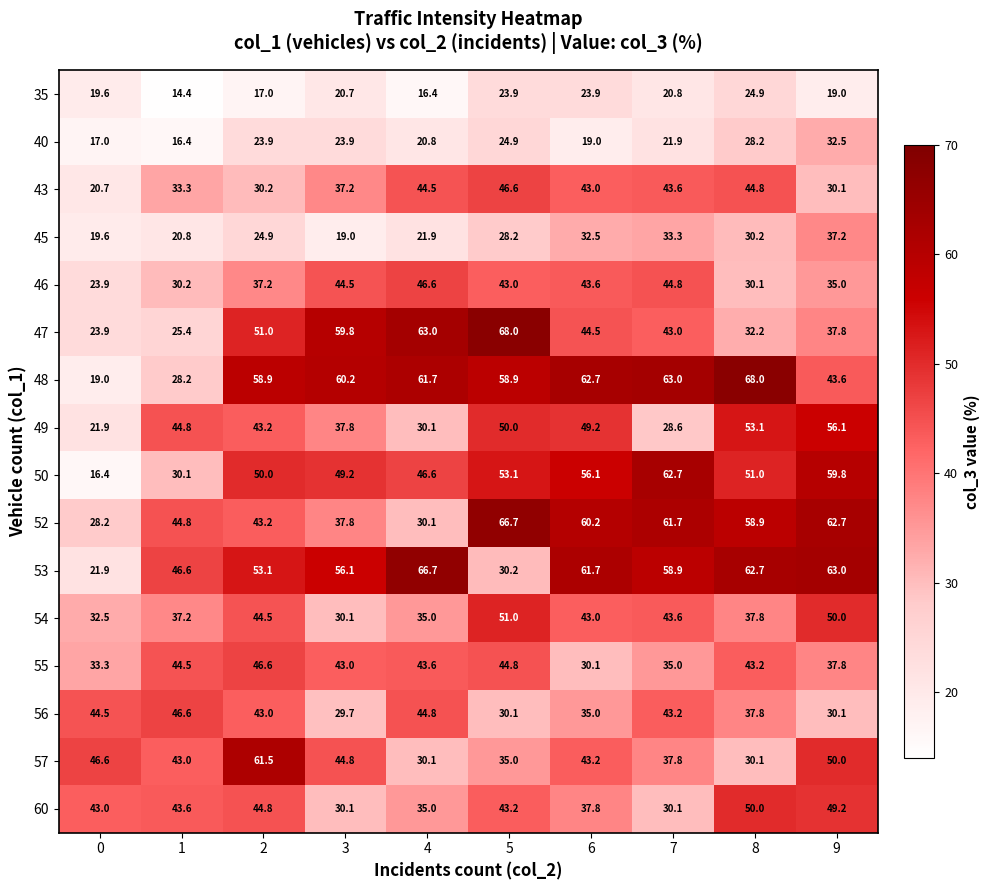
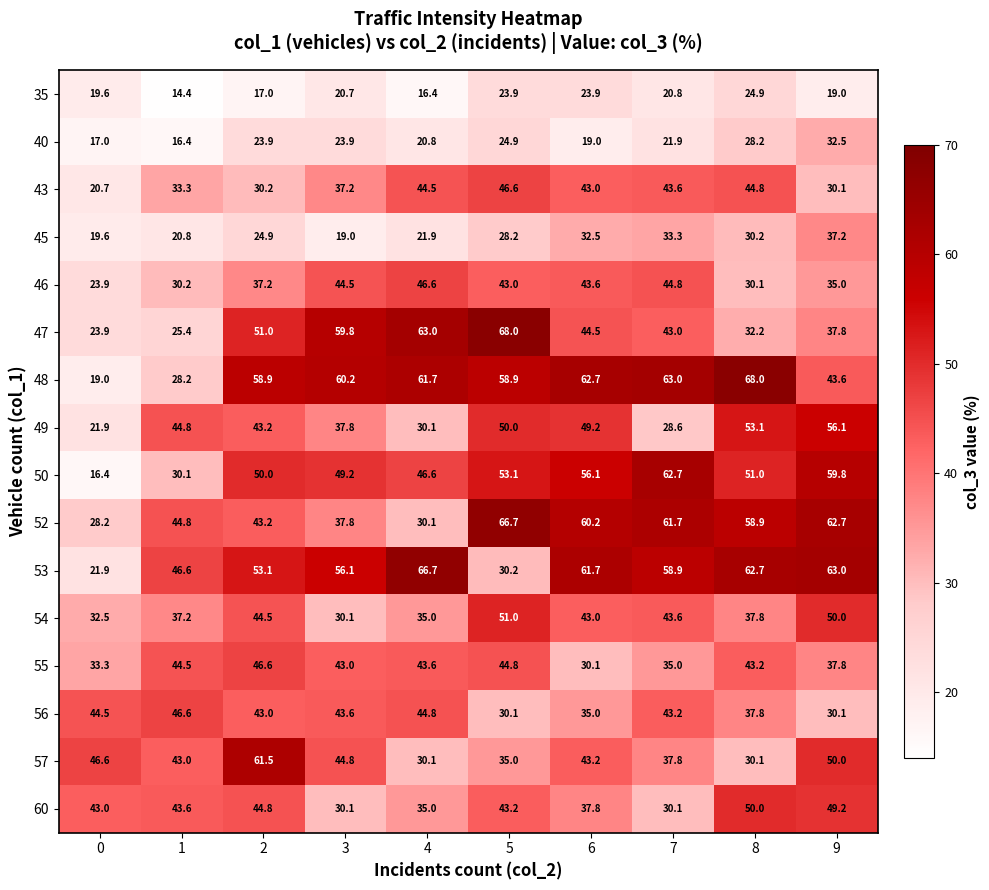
  {
    "35": {
      "0": 19.6,
      "1": 14.4,
      "2": 17.0,
      "3": 20.7,
      "4": 16.4,
      "5": 23.9,
      "6": 23.9,
      "7": 20.8,
      "8": 24.9,
      "9": 19.0
    },
    "40": {
      "0": 17.0,
      "1": 16.4,
      "2": 23.9,
      "3": 23.9,
      "4": 20.8,
      "5": 24.9,
      "6": 19.0,
      "7": 21.9,
      "8": 28.2,
      "9": 32.5
    },
    "43": {
      "0": 20.7,
      "1": 33.3,
      "2": 30.2,
      "3": 37.2,
      "4": 44.5,
      "5": 46.6,
      "6": 43.0,
      "7": 43.6,
      "8": 44.8,
      "9": 30.1
    },
    "45": {
      "0": 19.6,
      "1": 20.8,
      "2": 24.9,
      "3": 19.0,
      "4": 21.9,
      "5": 28.2,
      "6": 32.5,
      "7": 33.3,
      "8": 30.2,
      "9": 37.2
    },
    "46": {
      "0": 23.9,
      "1": 30.2,
      "2": 37.2,
      "3": 44.5,
      "4": 46.6,
      "5": 43.0,
      "6": 43.6,
      "7": 44.8,
      "8": 30.1,
      "9": 35.0
    },
    "47": {
      "0": 23.9,
      "1": 25.4,
      "2": 51.0,
      "3": 59.8,
      "4": 63.0,
      "5": 68.0,
      "6": 44.5,
      "7": 43.0,
      "8": 32.2,
      "9": 37.8
    },
    "48": {
      "0": 19.0,
      "1": 28.2,
      "2": 58.9,
      "3": 60.2,
      "4": 61.7,
      "5": 58.9,
      "6": 62.7,
      "7": 63.0,
      "8": 68.0,
      "9": 43.6
    },
    "49": {
      "0": 21.9,
      "1": 44.8,
      "2": 43.2,
      "3": 37.8,
      "4": 30.1,
      "5": 50.0,
      "6": 49.2,
      "7": 28.6,
      "8": 53.1,
      "9": 56.1
    },
    "50": {
      "0": 16.4,
      "1": 30.1,
      "2": 50.0,
      "3": 49.2,
      "4": 46.6,
      "5": 53.1,
      "6": 56.1,
      "7": 62.7,
      "8": 51.0,
      "9": 59.8
    },
    "52": {
      "0": 28.2,
      "1": 44.8,
      "2": 43.2,
      "3": 37.8,
      "4": 30.1,
      "5": 66.7,
      "6": 60.2,
      "7": 61.7,
      "8": 58.9,
      "9": 62.7
    },
    "53": {
      "0": 21.9,
      "1": 46.6,
      "2": 53.1,
      "3": 56.1,
      "4": 66.7,
      "5": 30.2,
      "6": 61.7,
      "7": 58.9,
      "8": 62.7,
      "9": 63.0
    },
    "54": {
      "0": 32.5,
      "1": 37.2,
      "2": 44.5,
      "3": 30.1,
      "4": 35.0,
      "5": 51.0,
      "6": 43.0,
      "7": 43.6,
      "8": 37.8,
      "9": 50.0
    },
    "55": {
      "0": 33.3,
      "1": 44.5,
      "2": 46.6,
      "3": 43.0,
      "4": 43.6,
      "5": 44.8,
      "6": 30.1,
      "7": 35.0,
      "8": 43.2,
      "9": 37.8
    },
    "56": {
      "0": 44.5,
      "1": 46.6,
      "2": 43.0,
-     "3": 29.7,
+     "3": 43.6,
      "4": 44.8,
      "5": 30.1,
      "6": 35.0,
      "7": 43.2,
      "8": 37.8,
      "9": 30.1
    },
    "57": {
      "0": 46.6,
      "1": 43.0,
      "2": 61.5,
      "3": 44.8,
      "4": 30.1,
      "5": 35.0,
      "6": 43.2,
      "7": 37.8,
      "8": 30.1,
      "9": 50.0
    },
    "60": {
      "0": 43.0,
      "1": 43.6,
      "2": 44.8,
      "3": 30.1,
      "4": 35.0,
      "5": 43.2,
      "6": 37.8,
      "7": 30.1,
      "8": 50.0,
      "9": 49.2
    }
  }
